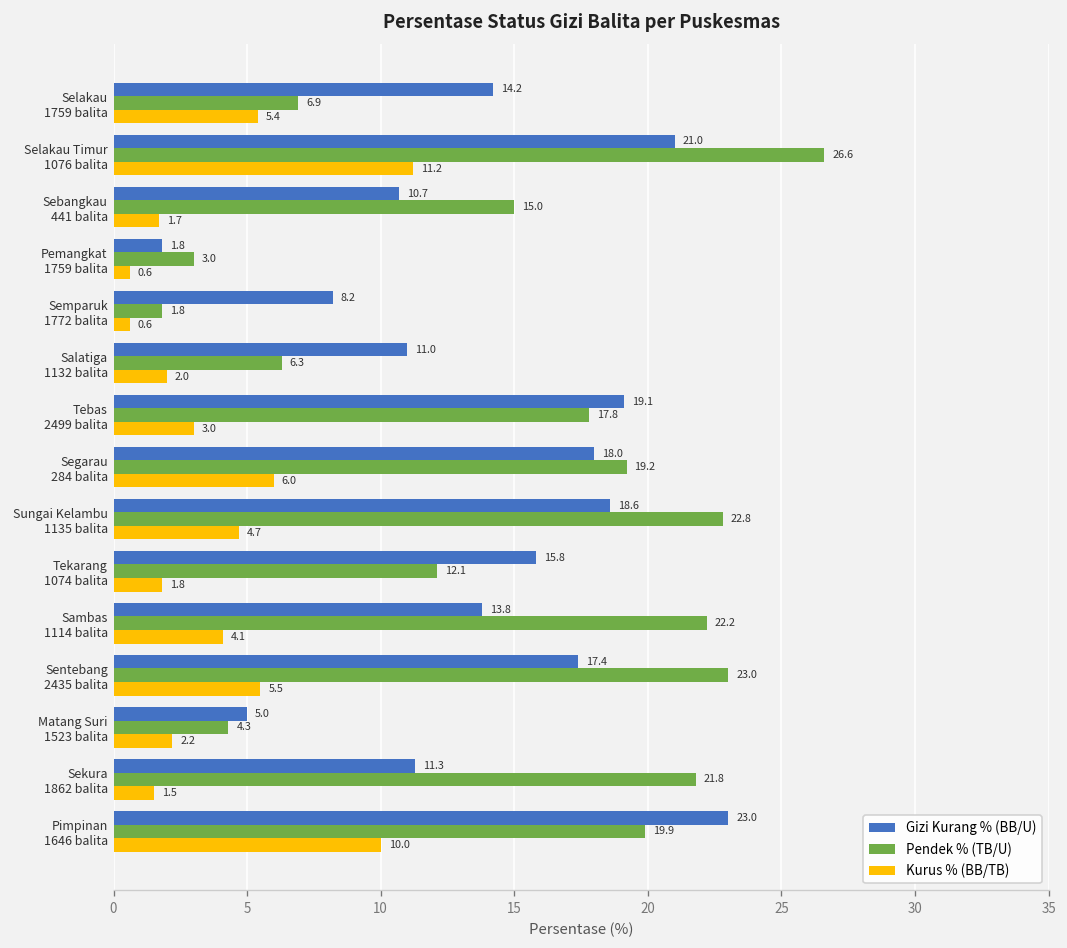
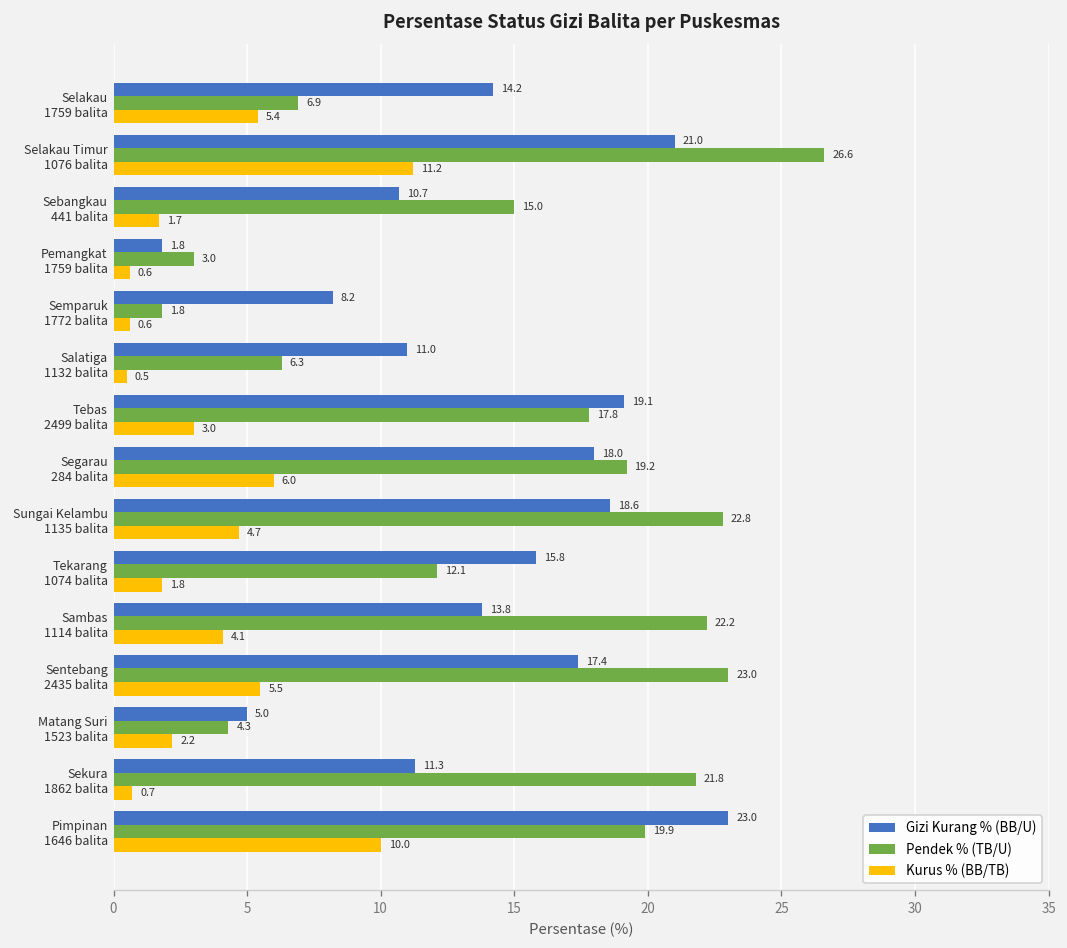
  {
    "Gizi Kurang % (BB/U)": {
      "Selakau 1759 balita": 14.2,
      "Selakau Timur 1076 balita": 21.0,
      "Sebangkau 441 balita": 10.7,
      "Pemangkat 1759 balita": 1.8,
      "Semparuk 1772 balita": 8.2,
      "Salatiga 1132 balita": 11.0,
      "Tebas 2499 balita": 19.1,
      "Segarau 284 balita": 18.0,
      "Sungai Kelambu 1135 balita": 18.6,
      "Tekarang 1074 balita": 15.8,
      "Sambas 1114 balita": 13.8,
      "Sentebang 2435 balita": 17.4,
      "Matang Suri 1523 balita": 5.0,
      "Sekura 1862 balita": 11.3,
      "Pimpinan 1646 balita": 23.0
    },
    "Pendek % (TB/U)": {
      "Selakau 1759 balita": 6.9,
      "Selakau Timur 1076 balita": 26.6,
      "Sebangkau 441 balita": 15.0,
      "Pemangkat 1759 balita": 3.0,
      "Semparuk 1772 balita": 1.8,
      "Salatiga 1132 balita": 6.3,
      "Tebas 2499 balita": 17.8,
      "Segarau 284 balita": 19.2,
      "Sungai Kelambu 1135 balita": 22.8,
      "Tekarang 1074 balita": 12.1,
      "Sambas 1114 balita": 22.2,
      "Sentebang 2435 balita": 23.0,
      "Matang Suri 1523 balita": 4.3,
      "Sekura 1862 balita": 21.8,
      "Pimpinan 1646 balita": 19.9
    },
    "Kurus % (BB/TB)": {
      "Selakau 1759 balita": 5.4,
      "Selakau Timur 1076 balita": 11.2,
      "Sebangkau 441 balita": 1.7,
      "Pemangkat 1759 balita": 0.6,
      "Semparuk 1772 balita": 0.6,
-     "Salatiga 1132 balita": 2.0,
+     "Salatiga 1132 balita": 0.5,
      "Tebas 2499 balita": 3.0,
      "Segarau 284 balita": 6.0,
      "Sungai Kelambu 1135 balita": 4.7,
      "Tekarang 1074 balita": 1.8,
      "Sambas 1114 balita": 4.1,
      "Sentebang 2435 balita": 5.5,
      "Matang Suri 1523 balita": 2.2,
-     "Sekura 1862 balita": 1.5,
+     "Sekura 1862 balita": 0.7,
      "Pimpinan 1646 balita": 10.0
    }
  }
